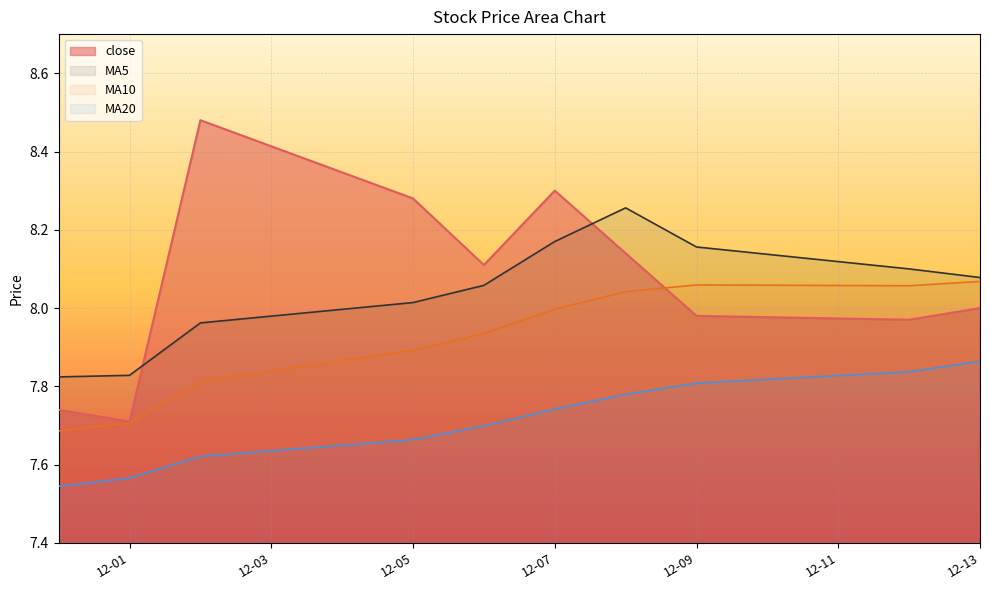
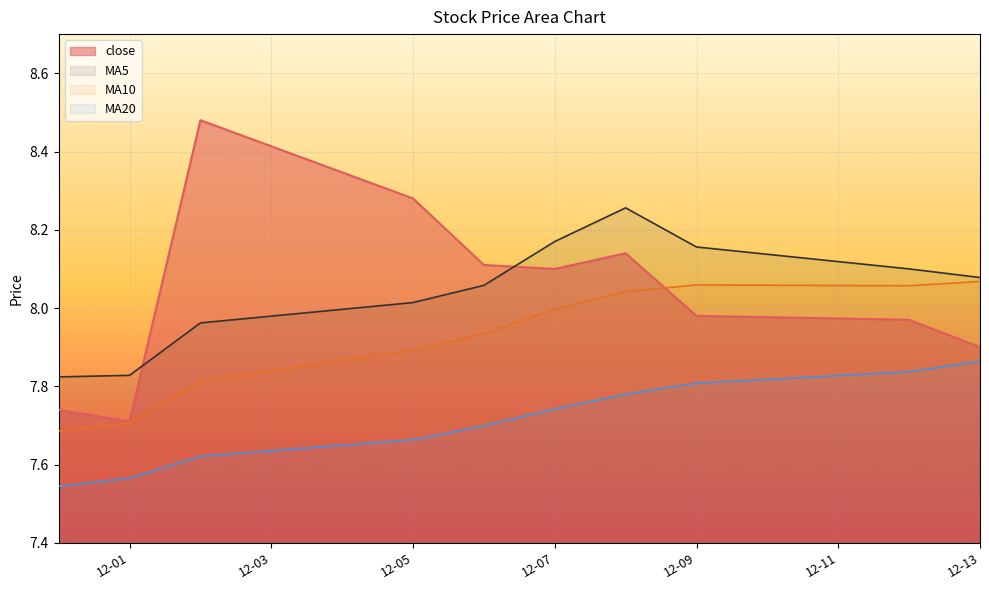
  {
    "close": {
      "12-05": 8.28,
-     "12-07": 8.3,
+     "12-07": 8.1,
      "12-09": 7.98,
-     "12-13": 8.0
+     "12-13": 7.9
    }
  }
